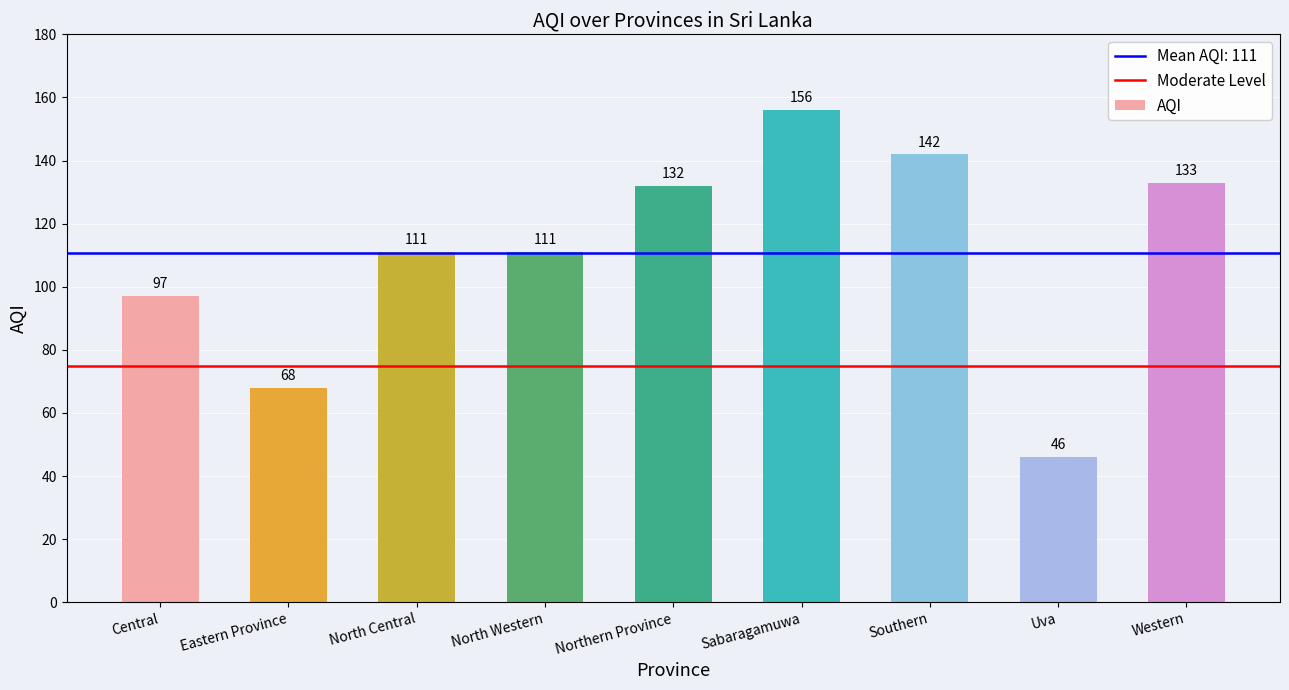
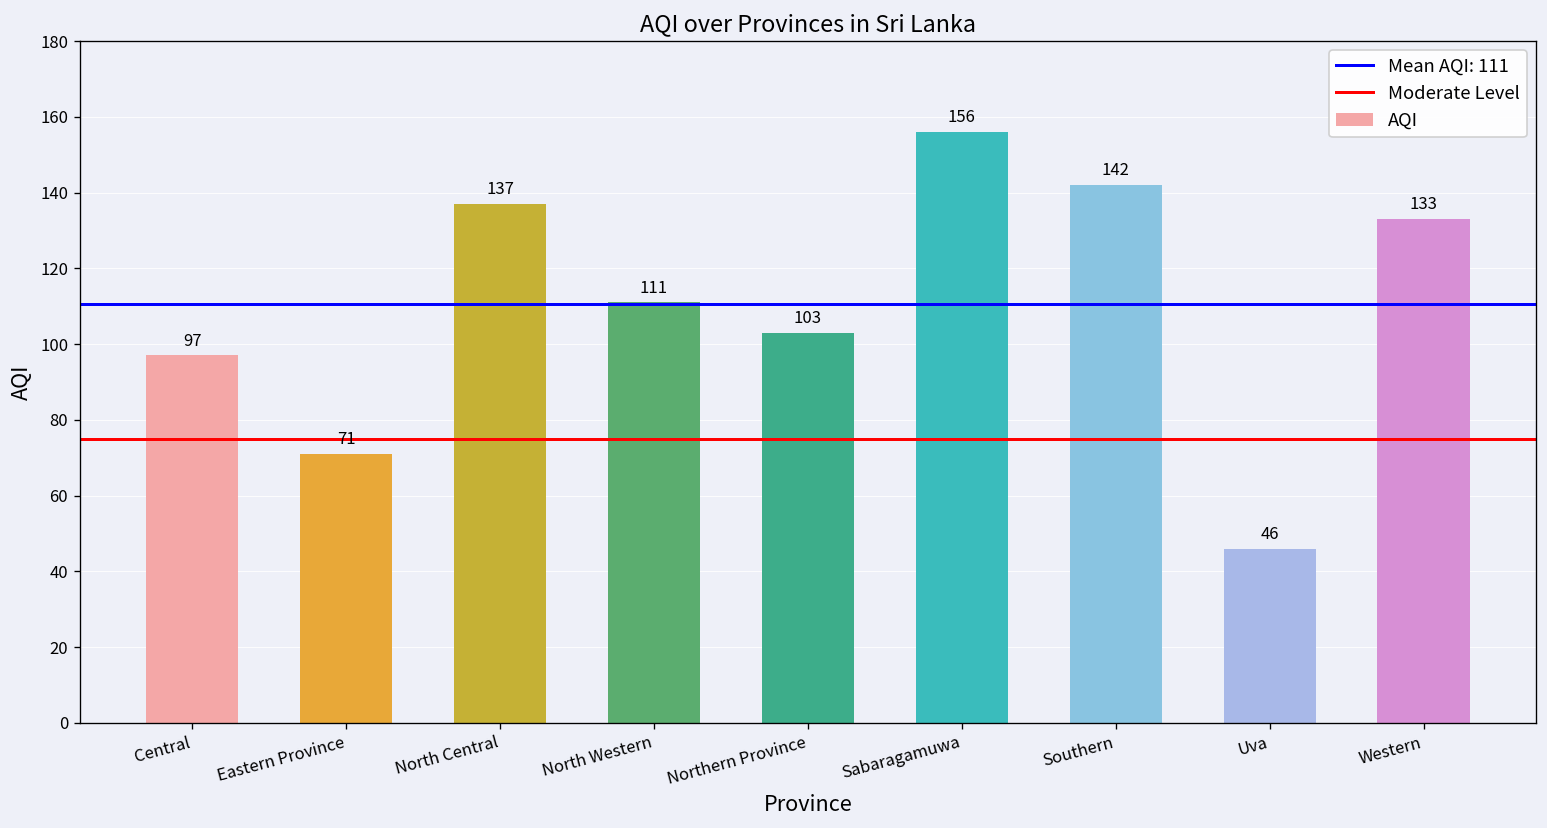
  {
    "Central": 97,
-   "Eastern Province": 68,
-   "North Central": 111,
+   "Eastern Province": 71,
+   "North Central": 137,
    "North Western": 111,
-   "Northern Province": 132,
+   "Northern Province": 103,
    "Sabaragamuwa": 156,
    "Southern": 142,
    "Uva": 46,
    "Western": 133
  }
